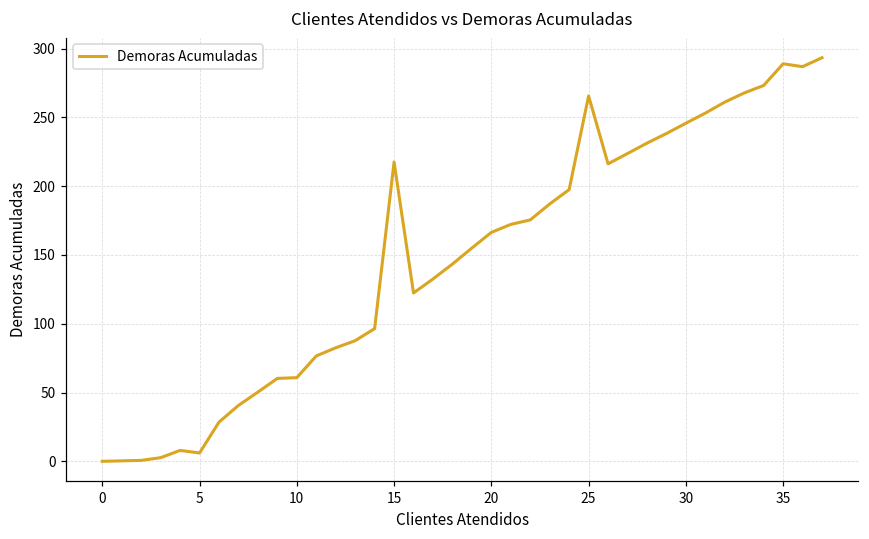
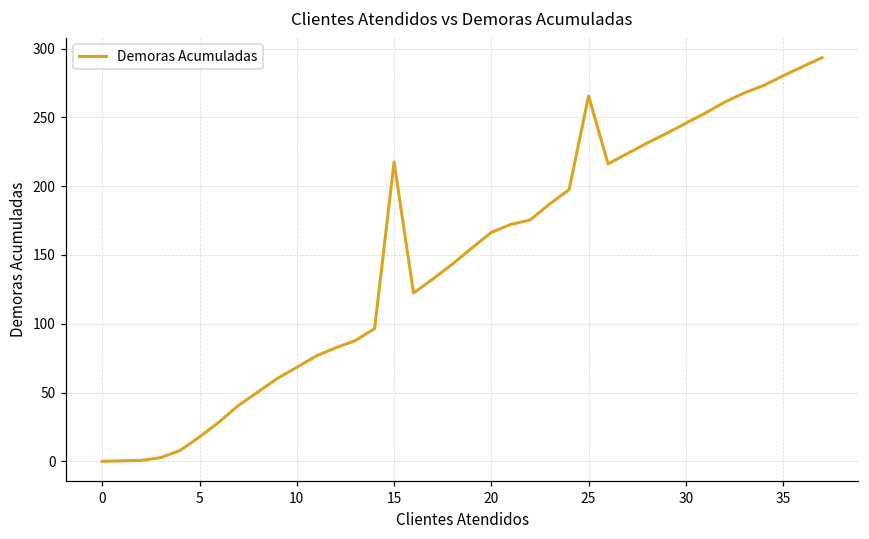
  {
    "0": 0,
-   "5": 6,
-   "10": 61,
+   "5": 18,
+   "10": 68,
    "15": 218,
    "20": 166,
    "25": 266,
    "30": 246,
-   "35": 289
+   "35": 280
  }
